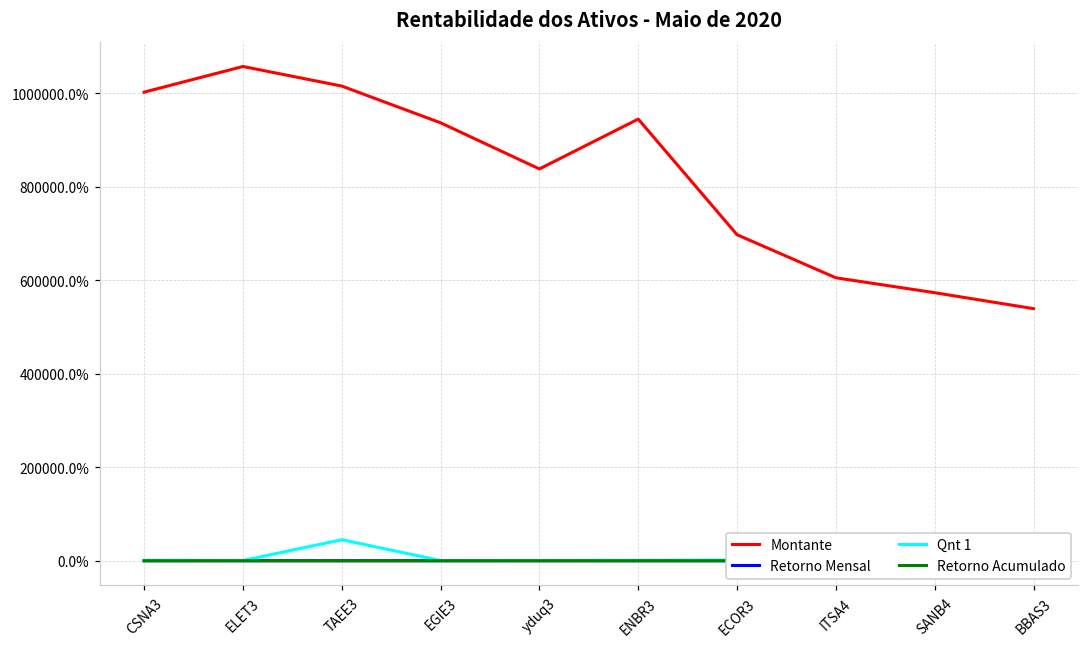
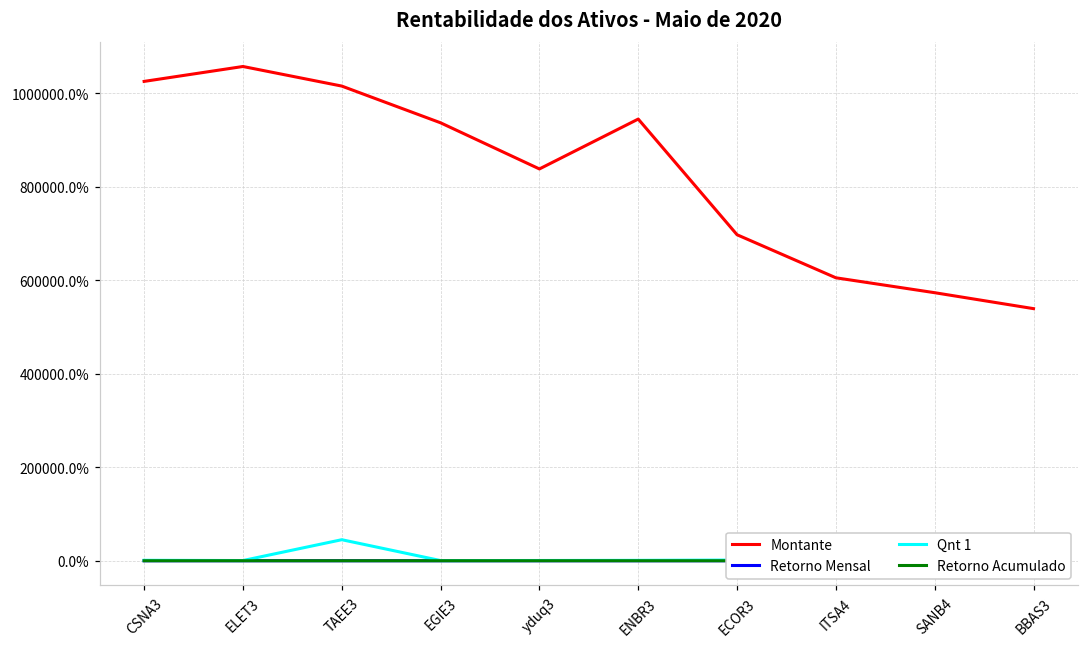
  {
    "Montante": {
-     "CSNA3": "1000000%",
+     "CSNA3": "1030000%",
      "ELET3": "1060000%",
      "TAEE3": "1020000%",
      "EGIE3": "940000%",
      "yduq3": "840000%",
      "ENBR3": "950000%",
      "ECOR3": "700000%",
      "ITSA4": "610000%",
      "SANB4": "570000%",
      "BBAS3": "540000%"
    },
    "Retorno Acumulado": {
      "TAEE3": "0%"
    },
    "Qnt 1": {
      "TAEE3": "50000%"
    }
  }
